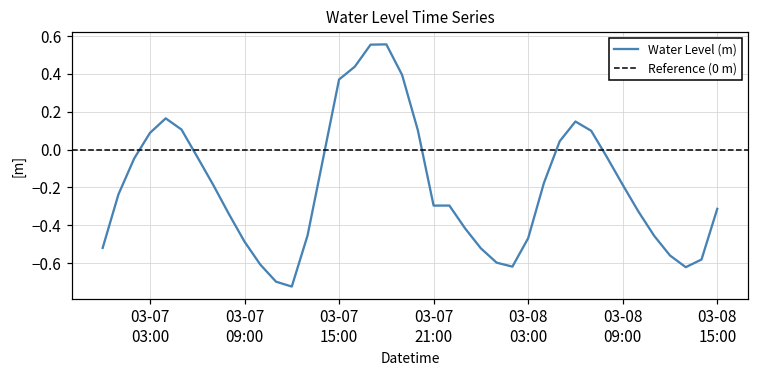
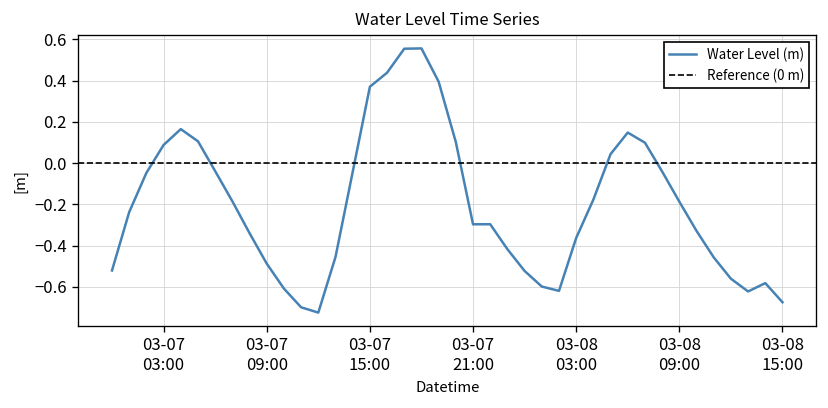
  {
    "03-07 03:00": 0.09,
    "03-07 09:00": -0.49,
    "03-07 15:00": 0.37,
    "03-07 21:00": -0.30,
-   "03-08 03:00": -0.47,
+   "03-08 03:00": -0.36,
    "03-08 09:00": -0.19,
-   "03-08 15:00": -0.31
+   "03-08 15:00": -0.67
  }
